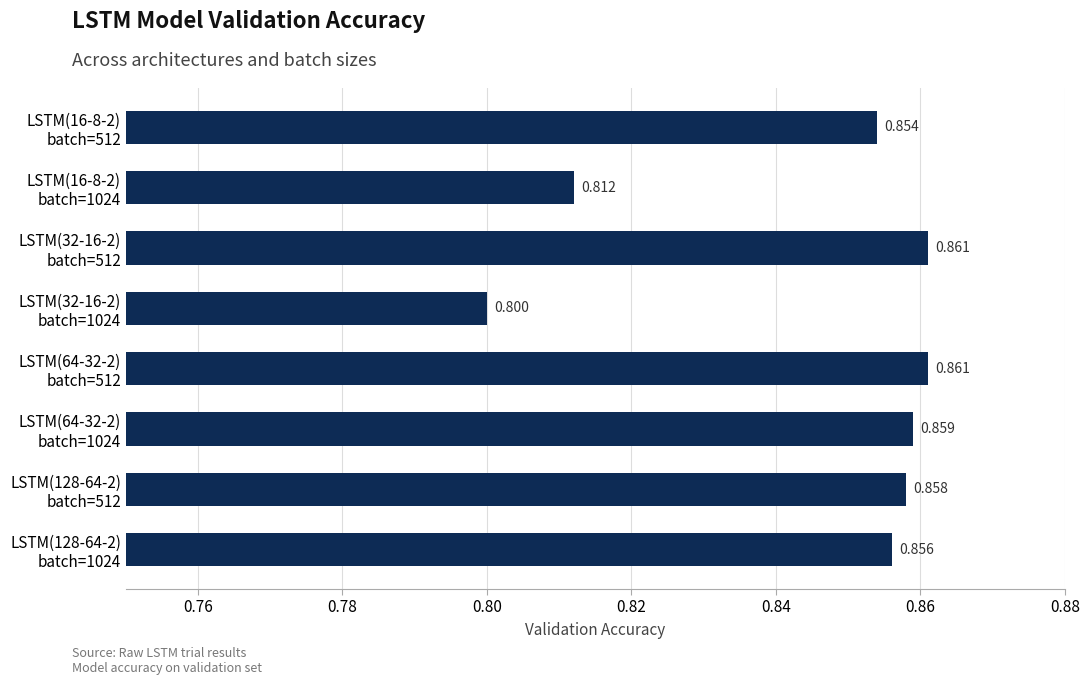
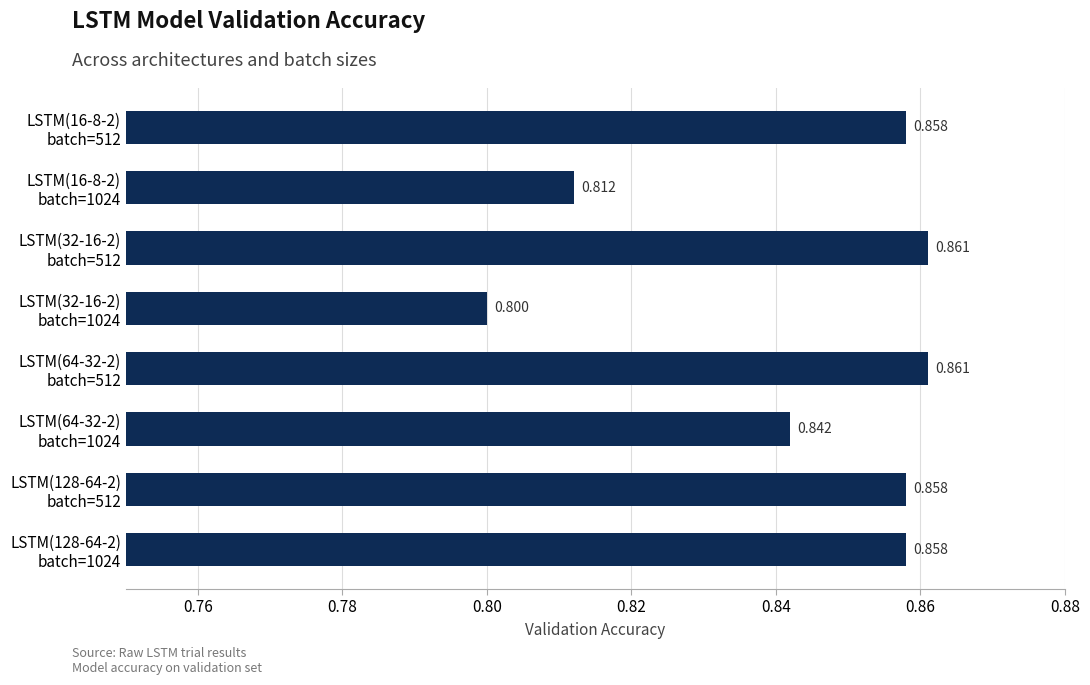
  {
-   "LSTM(16-8-2) batch=512": 0.854,
+   "LSTM(16-8-2) batch=512": 0.858,
    "LSTM(16-8-2) batch=1024": 0.812,
    "LSTM(32-16-2) batch=512": 0.861,
    "LSTM(32-16-2) batch=1024": 0.800,
    "LSTM(64-32-2) batch=512": 0.861,
-   "LSTM(64-32-2) batch=1024": 0.859,
+   "LSTM(64-32-2) batch=1024": 0.842,
    "LSTM(128-64-2) batch=512": 0.858,
-   "LSTM(128-64-2) batch=1024": 0.856
+   "LSTM(128-64-2) batch=1024": 0.858
  }
